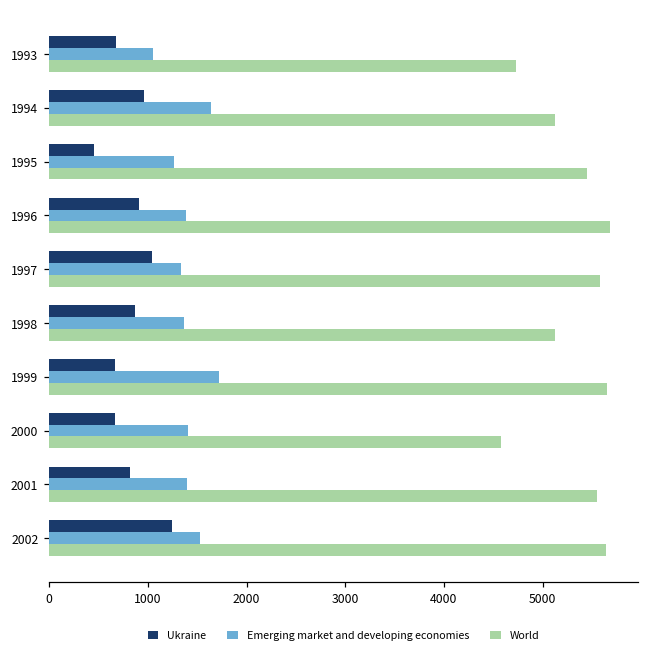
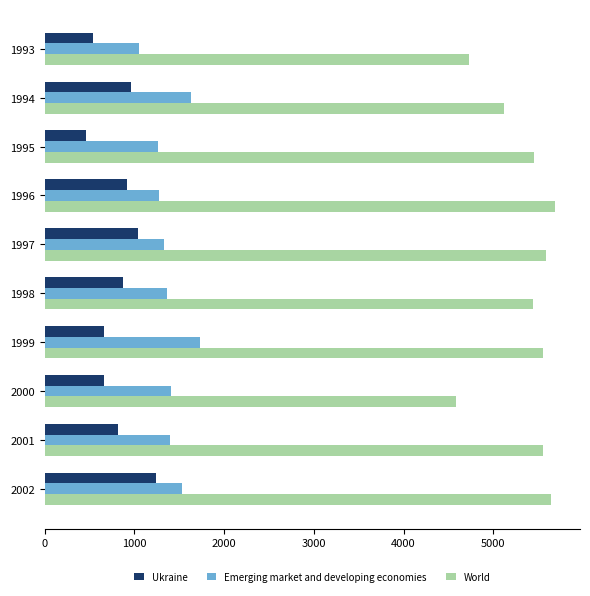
  {
    "Ukraine": {
-     "1993": 700,
+     "1993": 500,
      "1994": 1000,
      "1995": 500,
      "1996": 900,
      "1997": 1000,
      "1998": 900,
      "1999": 700,
      "2000": 700,
      "2001": 800,
      "2002": 1200
    },
    "Emerging market and developing economies": {
      "1993": 1100,
      "1994": 1600,
      "1995": 1300,
-     "1996": 1400,
+     "1996": 1300,
      "1997": 1300,
      "1998": 1400,
      "1999": 1700,
      "2000": 1400,
      "2001": 1400,
      "2002": 1500
    },
    "World": {
      "1993": 4700,
      "1994": 5100,
      "1995": 5400,
      "1996": 5700,
      "1997": 5600,
-     "1998": 5100,
-     "1999": 5700,
+     "1998": 5400,
+     "1999": 5600,
      "2000": 4600,
      "2001": 5500,
      "2002": 5600
    }
  }
